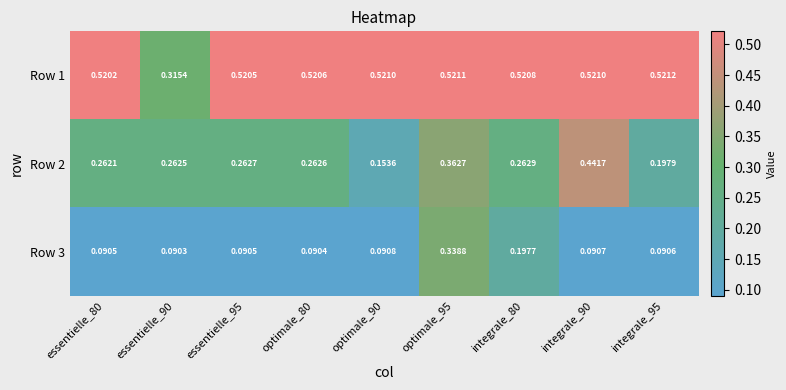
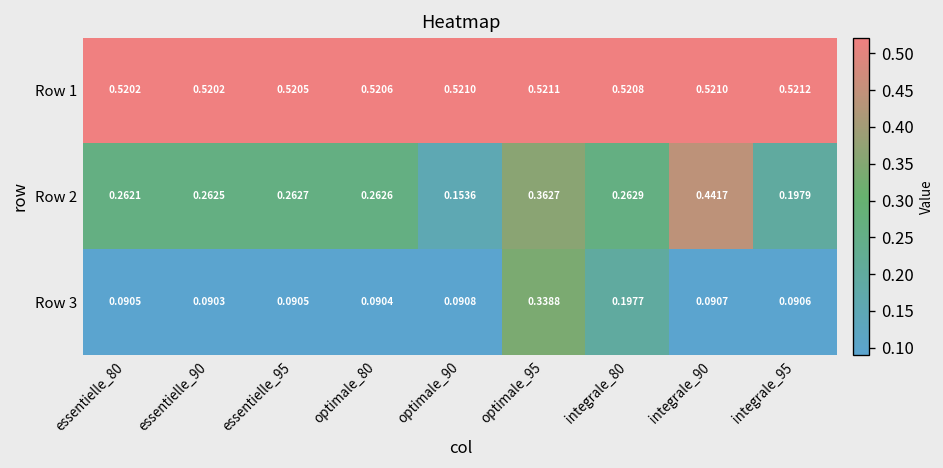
  {
    "Row 1": {
      "essentielle_80": 0.5202,
-     "essentielle_90": 0.3154,
+     "essentielle_90": 0.5202,
      "essentielle_95": 0.5205,
      "optimale_80": 0.5206,
      "optimale_90": 0.5210,
      "optimale_95": 0.5211,
      "integrale_80": 0.5208,
      "integrale_90": 0.5210,
      "integrale_95": 0.5212
    },
    "Row 2": {
      "essentielle_80": 0.2621,
      "essentielle_90": 0.2625,
      "essentielle_95": 0.2627,
      "optimale_80": 0.2626,
      "optimale_90": 0.1536,
      "optimale_95": 0.3627,
      "integrale_80": 0.2629,
      "integrale_90": 0.4417,
      "integrale_95": 0.1979
    },
    "Row 3": {
      "essentielle_80": 0.0905,
      "essentielle_90": 0.0903,
      "essentielle_95": 0.0905,
      "optimale_80": 0.0904,
      "optimale_90": 0.0908,
      "optimale_95": 0.3388,
      "integrale_80": 0.1977,
      "integrale_90": 0.0907,
      "integrale_95": 0.0906
    }
  }
